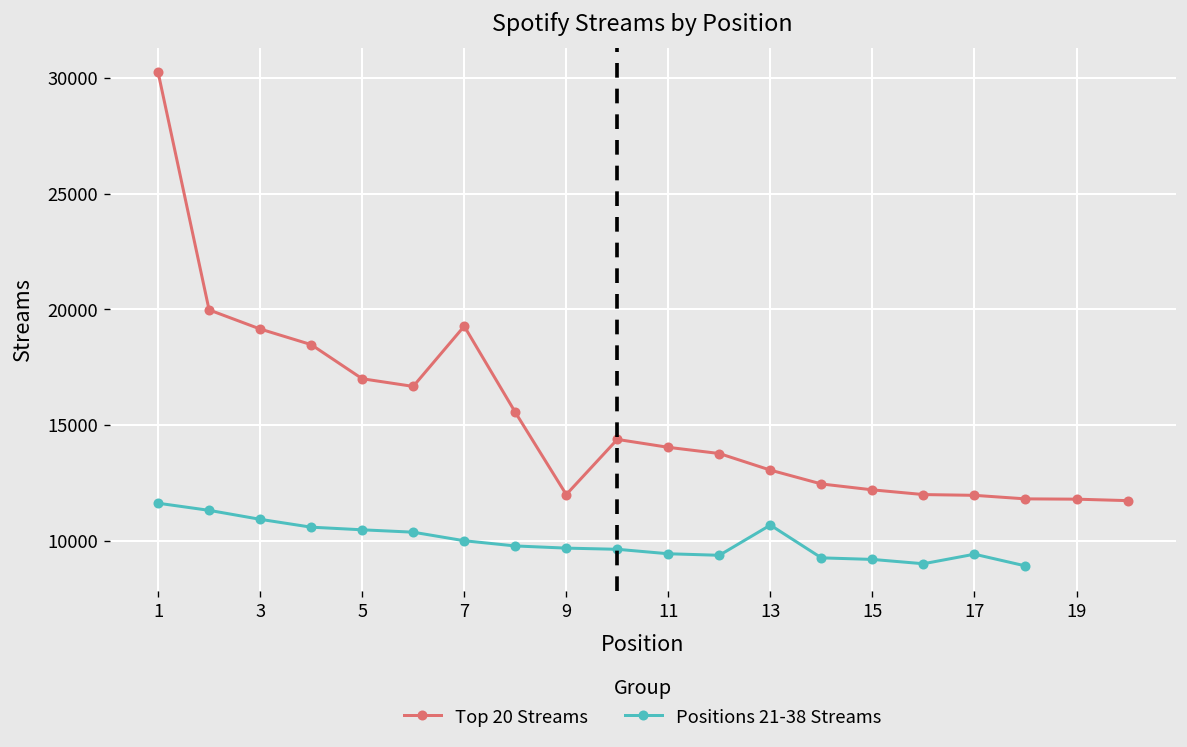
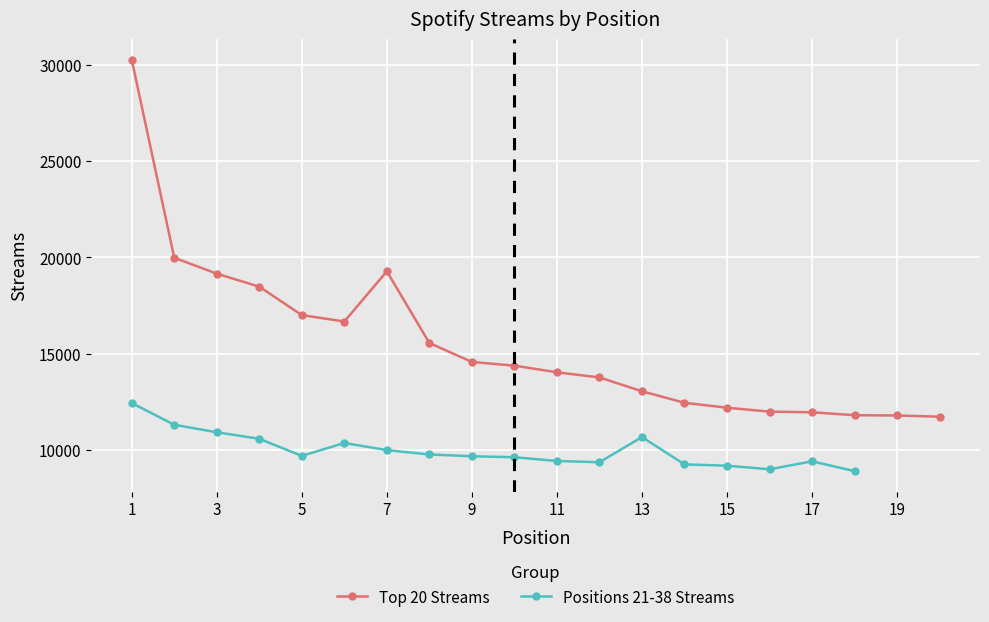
  {
    "Top 20 Streams": {
      "1": 30300,
      "3": 19200,
      "5": 17000,
      "7": 19300,
-     "9": 12000,
+     "9": 14600,
      "11": 14000,
      "13": 13000,
      "15": 12200,
      "17": 12000,
      "19": 11800
    },
    "Positions 21-38 Streams": {
-     "1": 11600,
+     "1": 12400,
      "3": 10900,
-     "5": 10500,
+     "5": 9700,
      "7": 10000,
      "9": 9700,
      "11": 9400,
      "13": 10700,
      "15": 9200,
      "17": 9400
    }
  }
